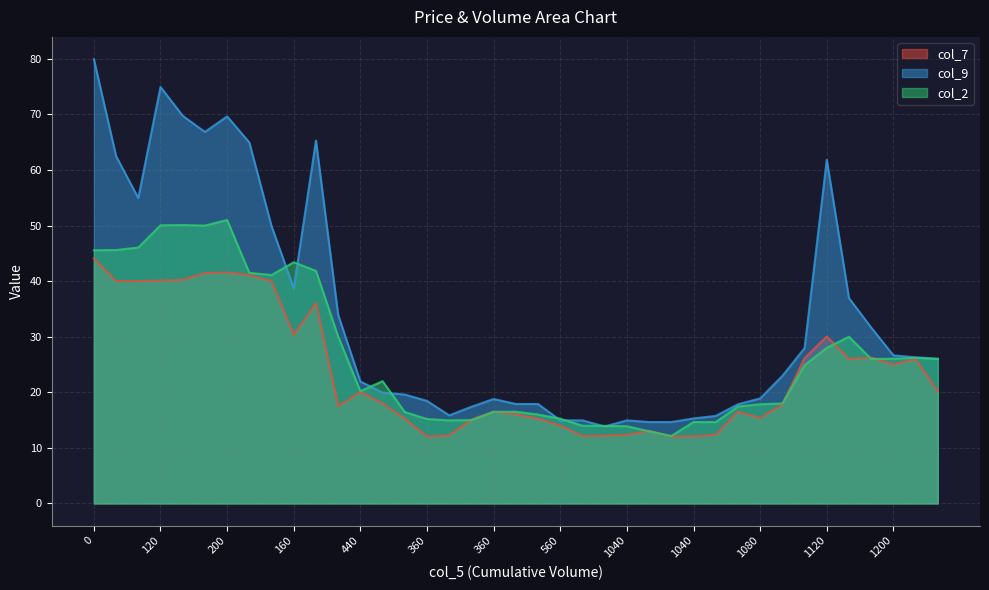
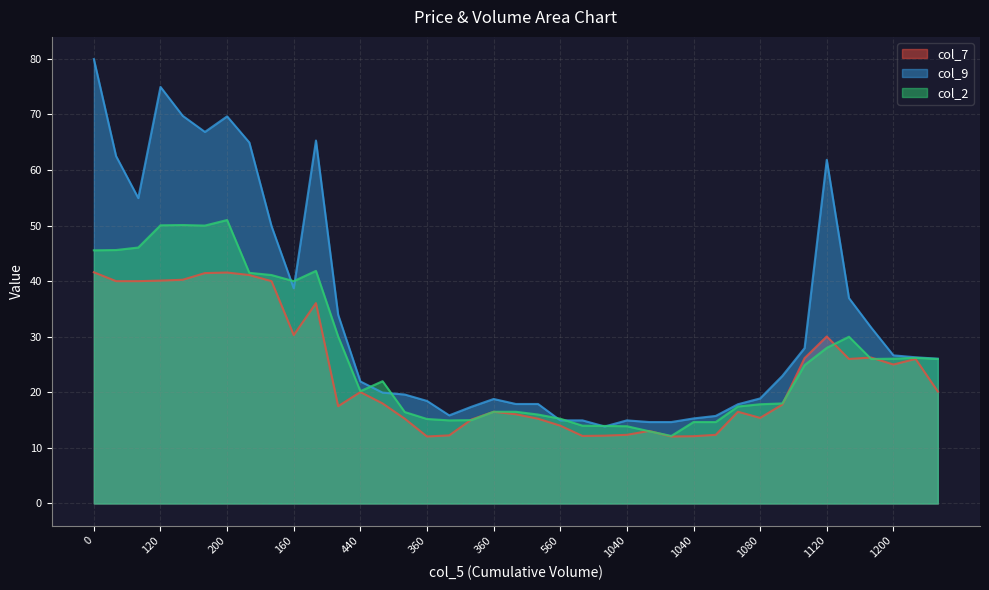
  {
    "col_7": {
-     "0": 44,
+     "0": 42,
      "120": 40,
      "200": 42,
      "160": 30,
      "560": 14,
      "1080": 15,
      "1120": 30,
      "1200": 25
    },
    "col_9": {
      "0": 80,
      "120": 75,
      "200": 70,
      "160": 39,
      "440": 22,
      "1080": 19,
      "1120": 62,
      "1200": 27
    },
    "col_2": {
      "0": 46,
      "120": 50,
      "200": 51,
-     "160": 43,
+     "160": 40,
      "1080": 18,
      "1120": 28,
      "1200": 26
    }
  }
